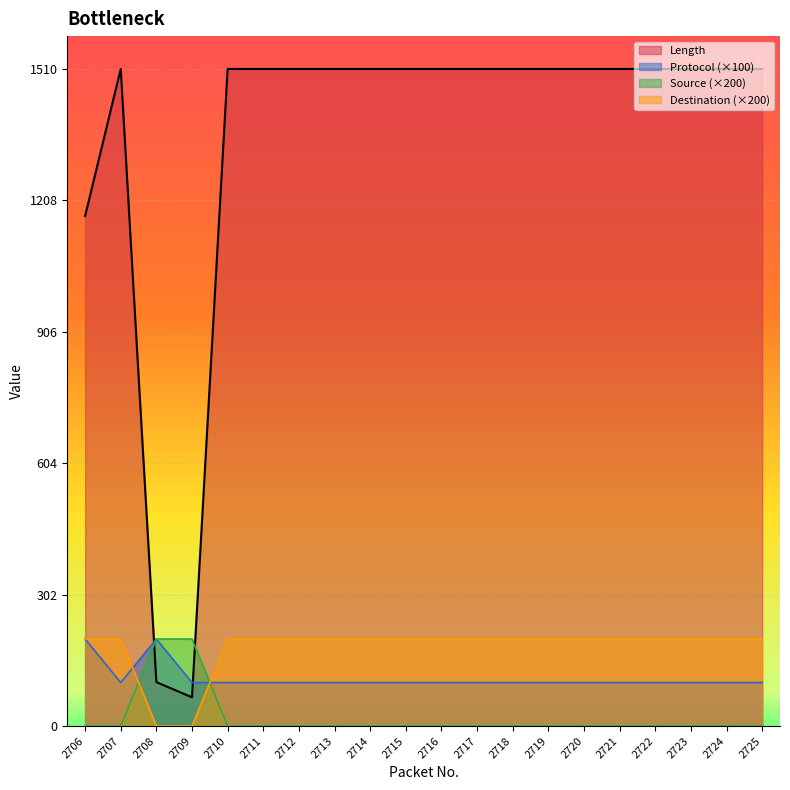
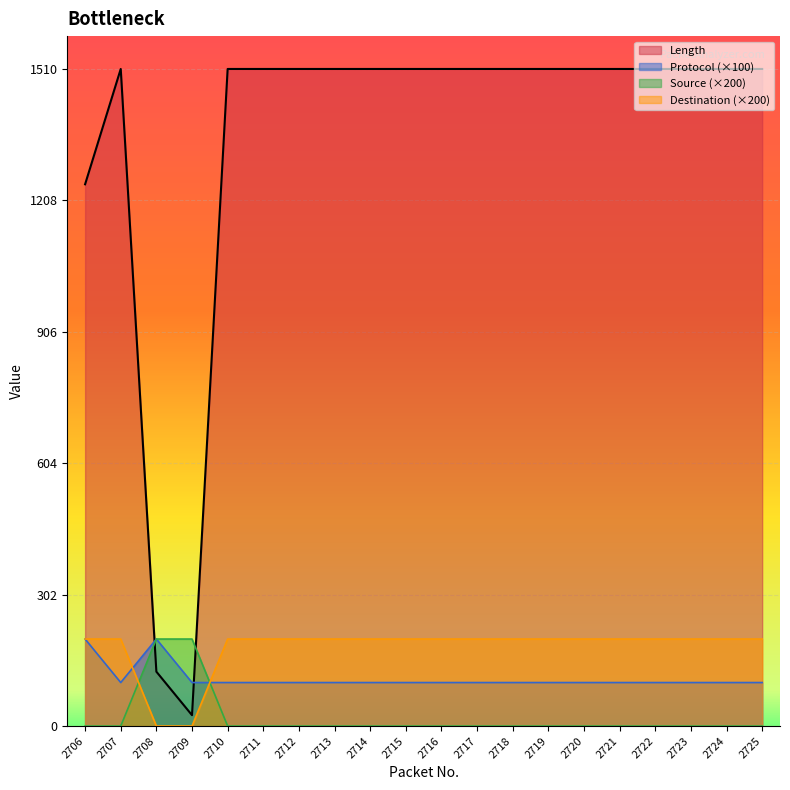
  {
    "Length": {
-     "2706": 1170,
+     "2706": 1250,
      "2707": 1510,
-     "2708": 100,
-     "2709": 70,
+     "2708": 130,
+     "2709": 30,
      "2710": 1510,
      "2711": 1510,
      "2712": 1510,
      "2713": 1510,
      "2714": 1510,
      "2715": 1510,
      "2716": 1510,
      "2717": 1510,
      "2718": 1510,
      "2719": 1510,
      "2720": 1510,
      "2721": 1510
    },
    "Protocol (×100)": {
      "2707": 100,
      "2709": 100,
      "2710": 100,
      "2711": 100,
      "2712": 100,
      "2713": 100,
      "2714": 100,
      "2715": 100,
      "2716": 100,
      "2717": 100,
      "2718": 100,
      "2719": 100,
      "2720": 100,
      "2721": 100,
      "2722": 100,
      "2723": 100,
      "2724": 100,
      "2725": 100
    },
    "Source (×200)": {
      "2706": 0,
      "2707": 0,
      "2709": 200,
      "2710": 0,
      "2711": 0,
      "2712": 0,
      "2713": 0,
      "2714": 0,
      "2715": 0,
      "2716": 0,
      "2717": 0,
      "2718": 0,
      "2719": 0,
      "2720": 0,
      "2721": 0,
      "2722": 0,
      "2723": 0,
      "2724": 0,
      "2725": 0
    },
    "Destination (×200)": {
      "2707": 200,
      "2708": 0,
      "2709": 0,
      "2710": 200,
      "2711": 200,
      "2712": 200,
      "2713": 200,
      "2714": 200,
      "2715": 200,
      "2716": 200,
      "2717": 200,
      "2718": 200,
      "2719": 200,
      "2720": 200,
      "2721": 200,
      "2722": 200,
      "2723": 200,
      "2724": 200,
      "2725": 200
    }
  }
